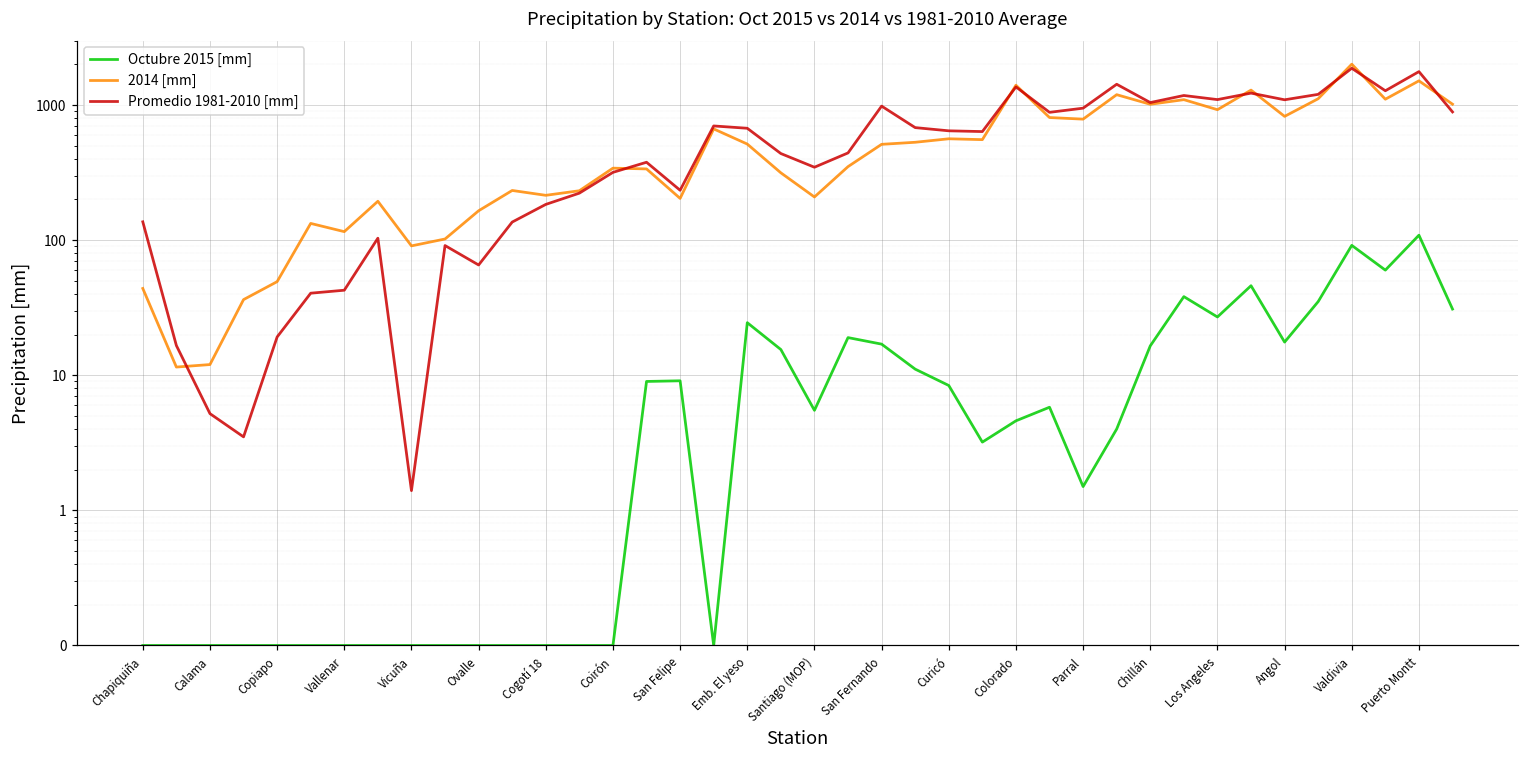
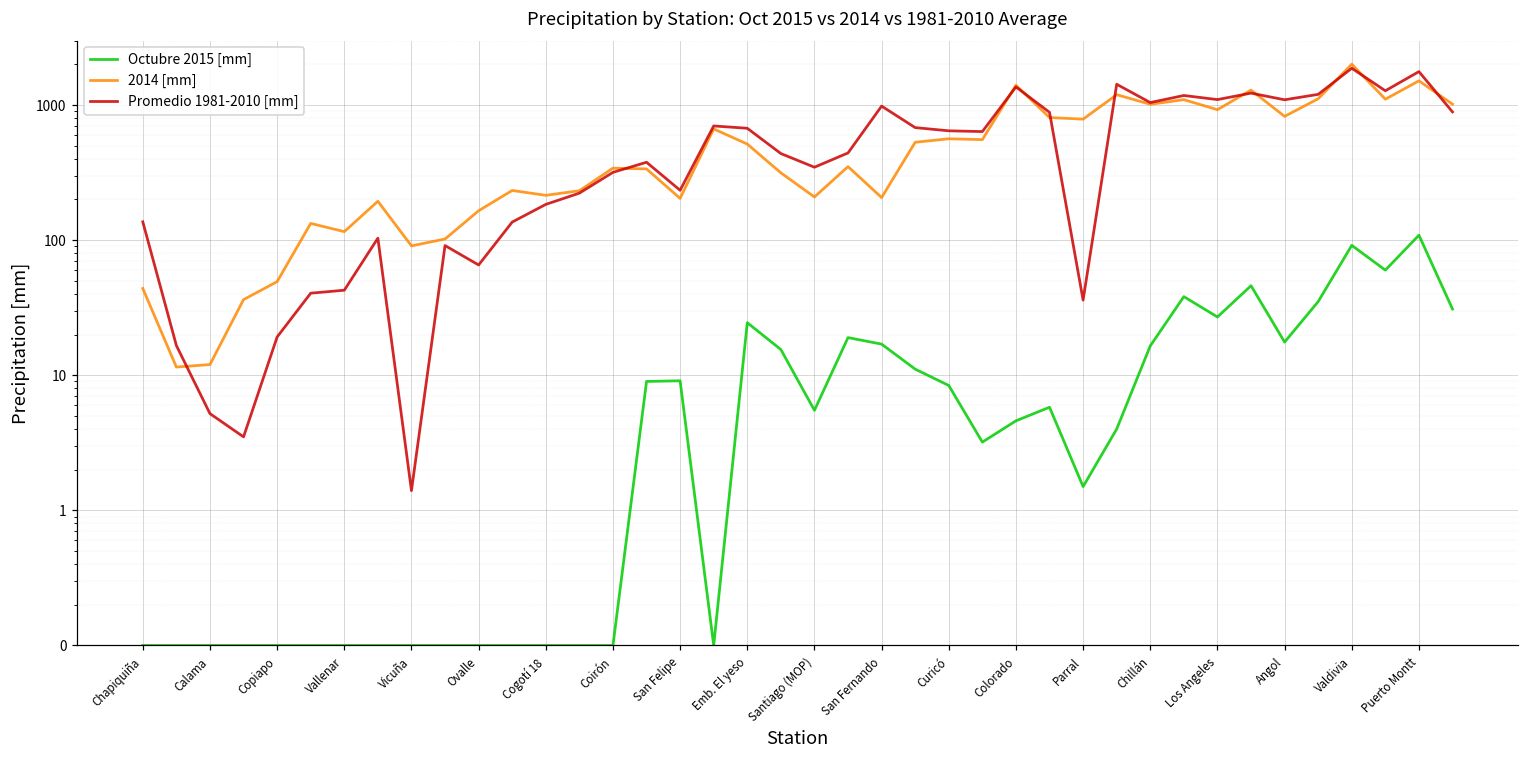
  {
    "Octubre 2015 [mm]": {
      "Chapiquiña": 0.10,
      "Calama": 0.10,
      "Copiapo": 0.10,
      "Vallenar": 0.10,
      "Vicuña": 0.10,
      "Ovalle": 0.10,
      "Cogotí 18": 0.10,
      "Coirón": 0.10,
      "San Felipe": 9,
      "Emb. El yeso": 25,
      "Santiago (MOP)": 6,
      "San Fernando": 17,
      "Curicó": 8,
      "Colorado": 4.6,
      "Parral": 1.5,
      "Chillán": 17,
      "Los Angeles": 27,
      "Angol": 18,
      "Valdivia": 90,
      "Puerto Montt": 110
    },
    "2014 [mm]": {
      "Chapiquiña": 44,
      "Calama": 12,
      "Copiapo": 49,
      "Vallenar": 120,
      "Vicuña": 90,
      "Ovalle": 170,
      "Cogotí 18": 210,
      "Coirón": 340,
      "San Felipe": 200,
      "Emb. El yeso": 510,
      "Santiago (MOP)": 210,
-     "San Fernando": 510,
+     "San Fernando": 210,
      "Curicó": 600,
      "Parral": 800,
      "Los Angeles": 900,
      "Angol": 800,
      "Valdivia": 2000,
      "Puerto Montt": 1500
    },
    "Promedio 1981-2010 [mm]": {
      "Chapiquiña": 140,
      "Calama": 5,
      "Copiapo": 19,
      "Vallenar": 43,
      "Vicuña": 1.4,
      "Ovalle": 70,
      "Cogotí 18": 180,
      "Coirón": 320,
      "San Felipe": 230,
      "Emb. El yeso": 700,
      "Santiago (MOP)": 350,
      "San Fernando": 1000,
      "Curicó": 600,
-     "Parral": 900,
+     "Parral": 36,
      "Los Angeles": 1100,
      "Angol": 1100,
      "Valdivia": 1900,
      "Puerto Montt": 1800
    }
  }
